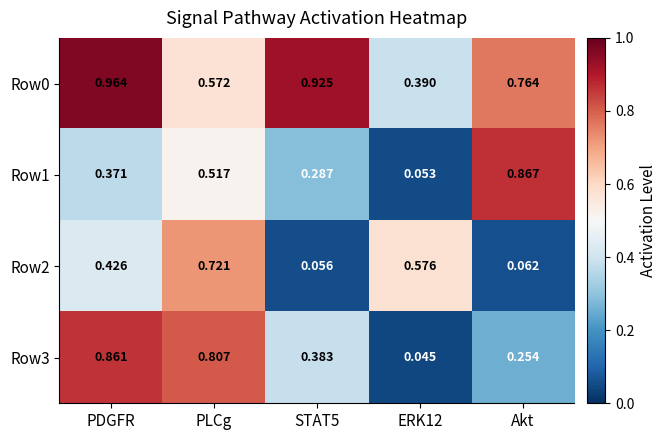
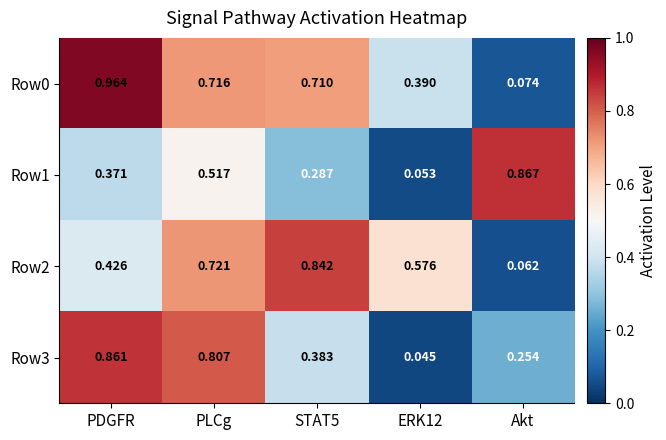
  {
    "Row0": {
      "PDGFR": 0.964,
-     "PLCg": 0.572,
-     "STAT5": 0.925,
+     "PLCg": 0.716,
+     "STAT5": 0.710,
      "ERK12": 0.390,
-     "Akt": 0.764
+     "Akt": 0.074
    },
    "Row1": {
      "PDGFR": 0.371,
      "PLCg": 0.517,
      "STAT5": 0.287,
      "ERK12": 0.053,
      "Akt": 0.867
    },
    "Row2": {
      "PDGFR": 0.426,
      "PLCg": 0.721,
-     "STAT5": 0.056,
+     "STAT5": 0.842,
      "ERK12": 0.576,
      "Akt": 0.062
    },
    "Row3": {
      "PDGFR": 0.861,
      "PLCg": 0.807,
      "STAT5": 0.383,
      "ERK12": 0.045,
      "Akt": 0.254
    }
  }
